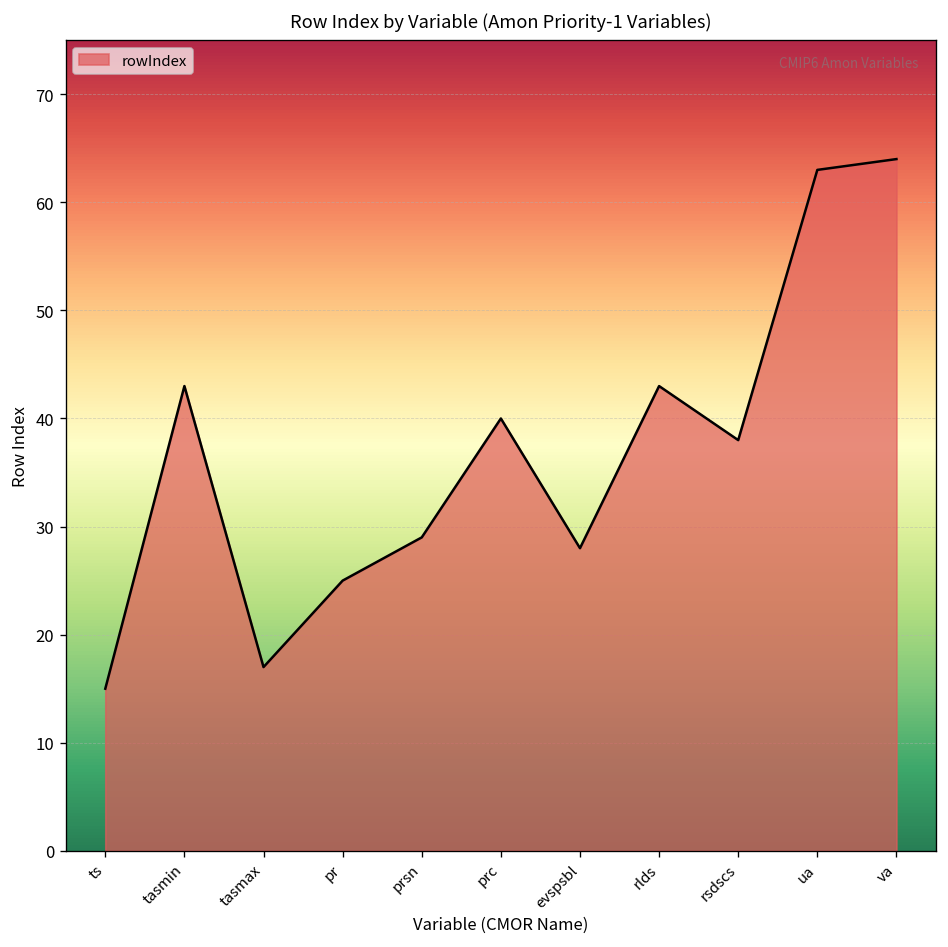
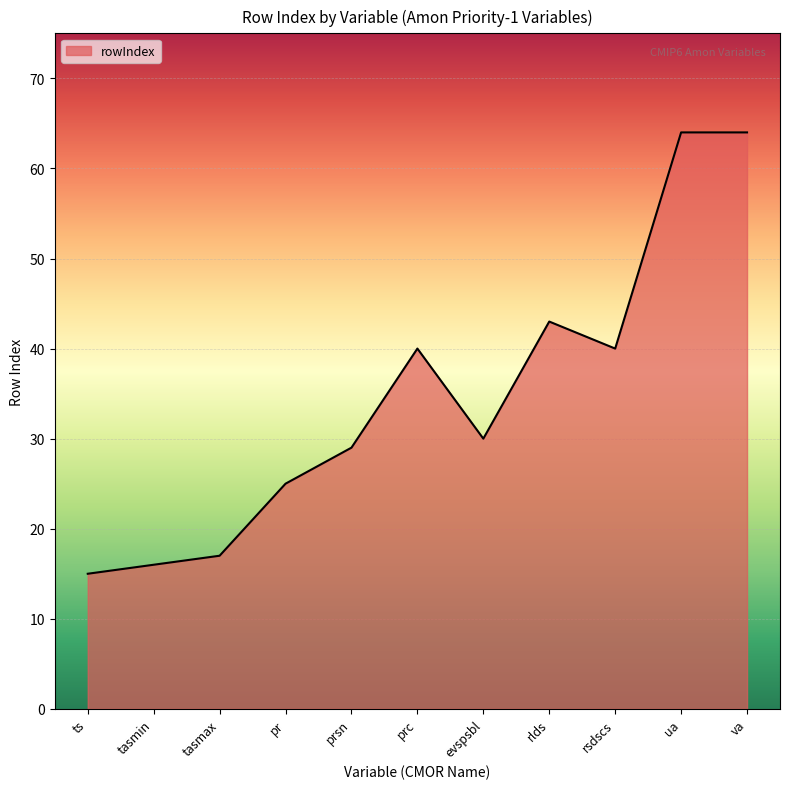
  {
    "ts": 15,
-   "tasmin": 43,
+   "tasmin": 16,
    "tasmax": 17,
    "pr": 25,
    "prsn": 29,
    "prc": 40,
-   "evspsbl": 28,
+   "evspsbl": 30,
    "rlds": 43,
-   "rsdscs": 38,
-   "ua": 63,
+   "rsdscs": 40,
+   "ua": 64,
    "va": 64
  }
